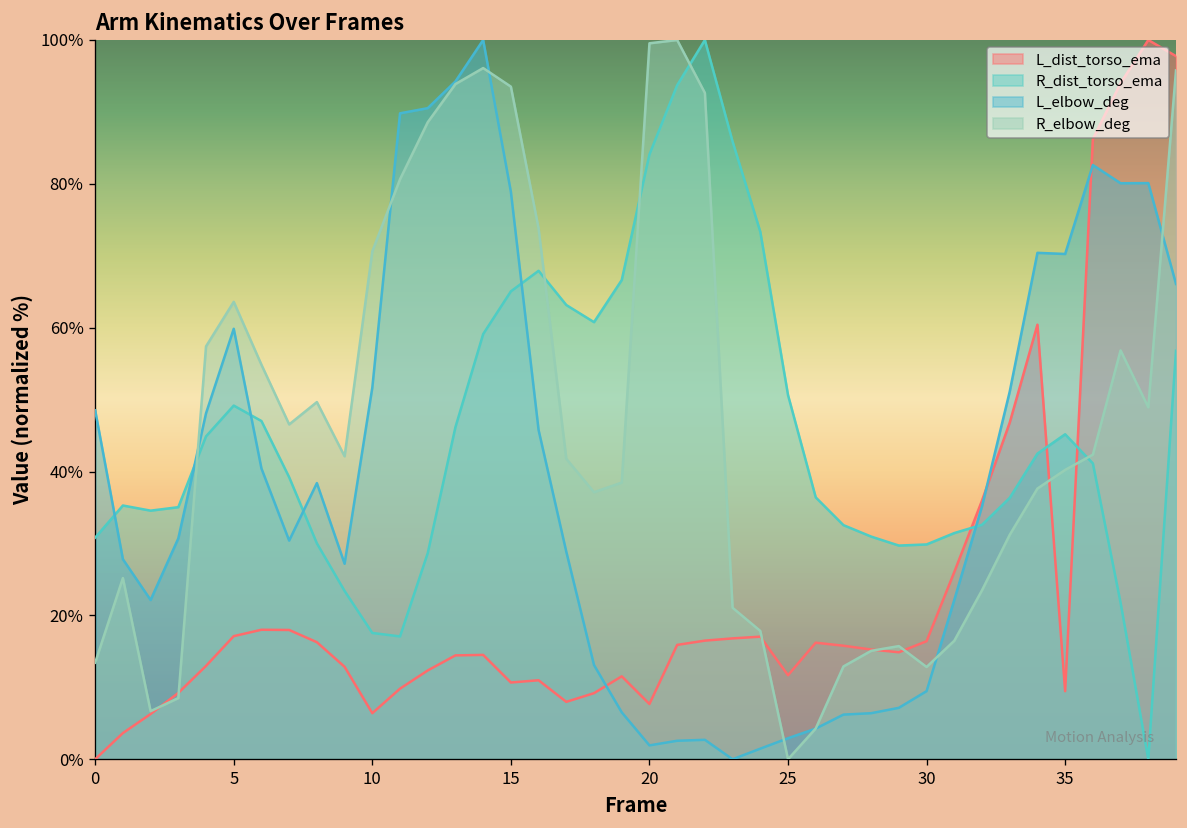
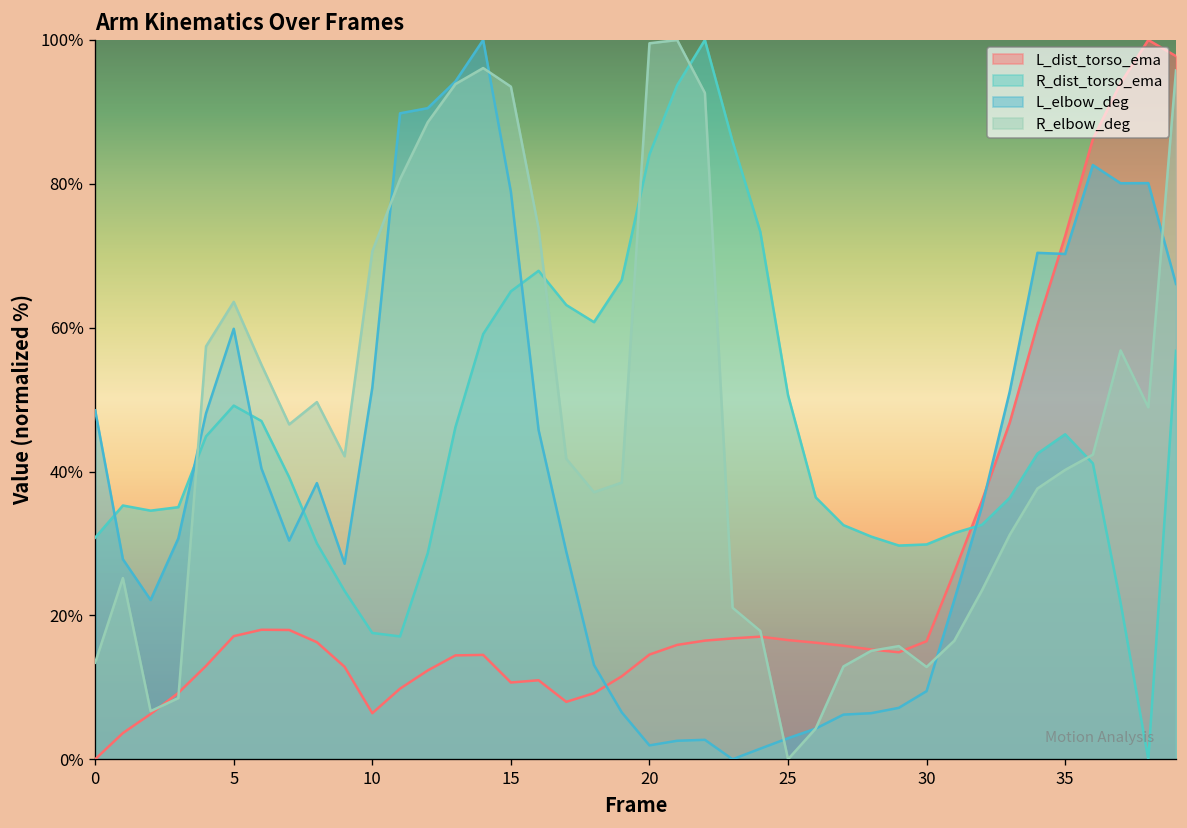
  {
    "L_dist_torso_ema": {
      "0": "0%",
      "5": "17%",
      "10": "6%",
      "15": "11%",
-     "20": "8%",
-     "25": "12%",
+     "20": "15%",
+     "25": "17%",
      "30": "16%",
-     "35": "9%"
+     "35": "73%"
    }
  }
